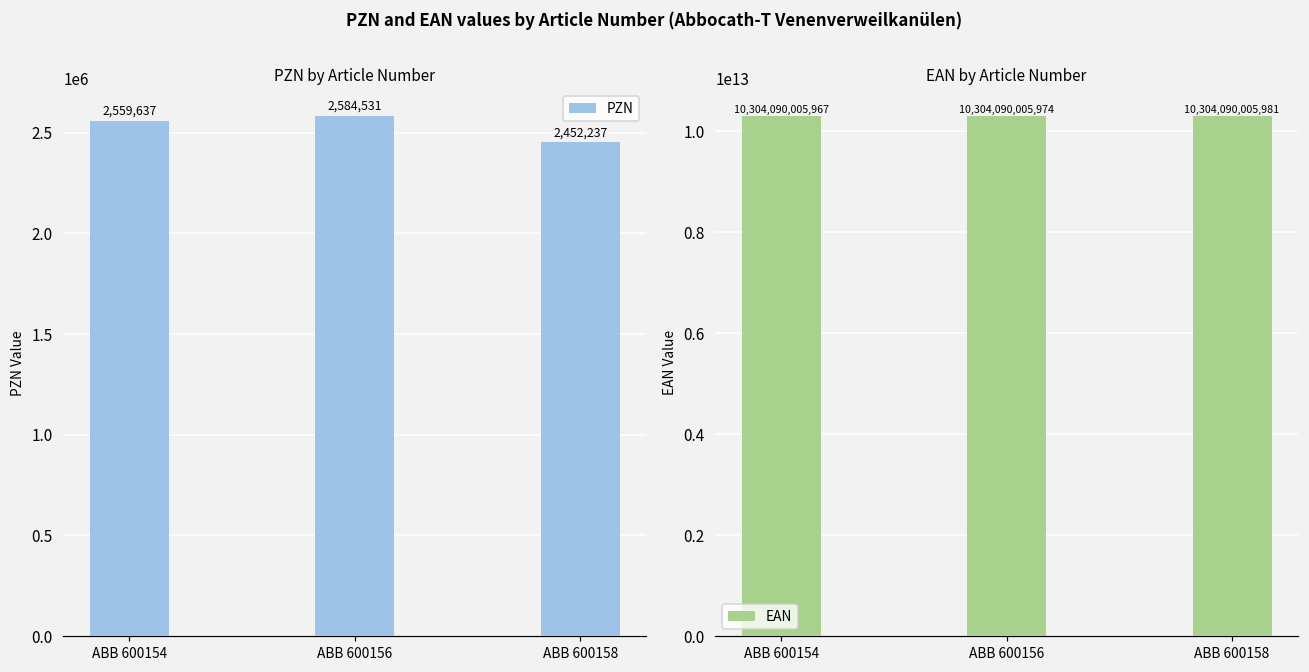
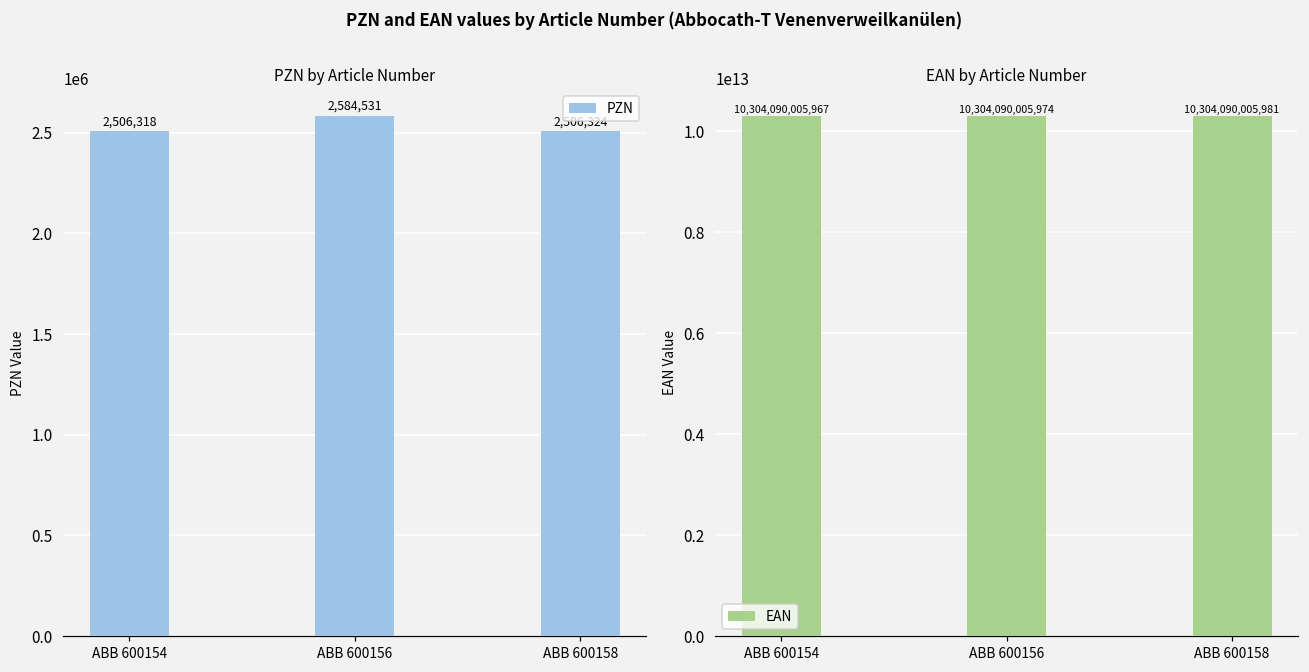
  {
    "PZN by Article Number": {
-     "ABB 600154": "2,559,637",
+     "ABB 600154": "2,506,318",
      "ABB 600156": "2,584,531",
-     "ABB 600158": "2,452,237"
+     "ABB 600158": "2,506,324"
    },
    "EAN by Article Number": {
      "ABB 600154": "10,304,090,005,967",
      "ABB 600156": "10,304,090,005,974",
      "ABB 600158": "10,304,090,005,981"
    }
  }
